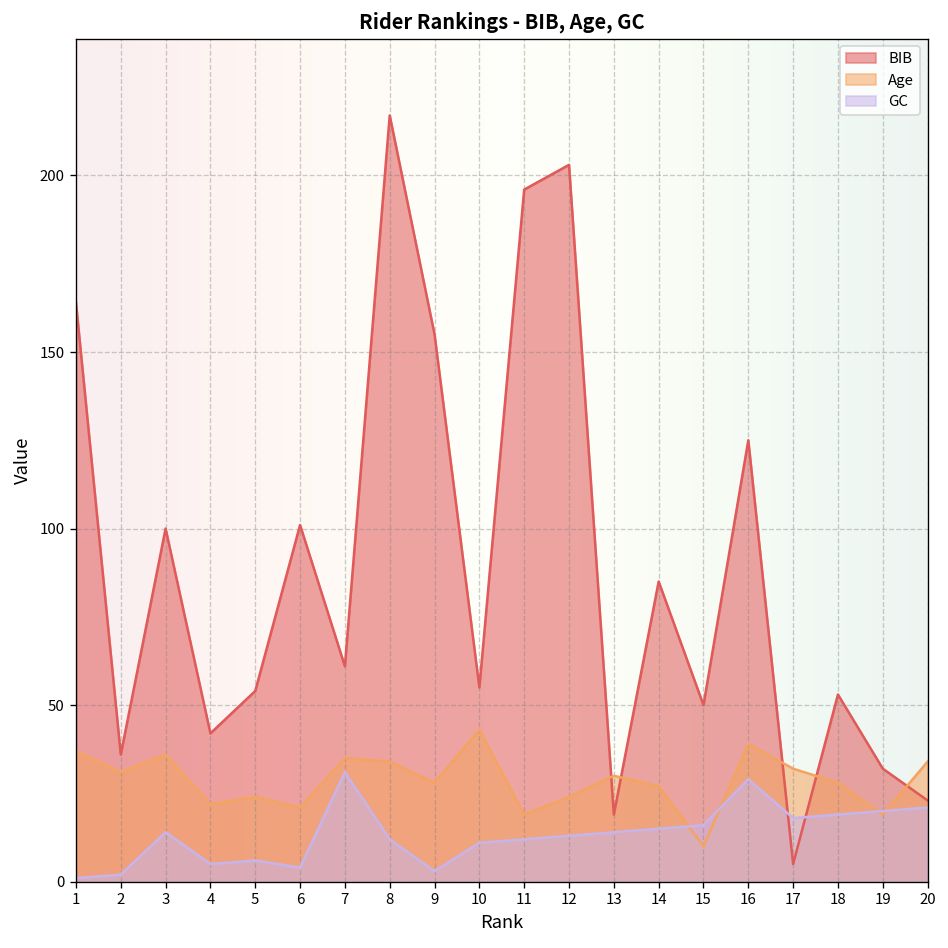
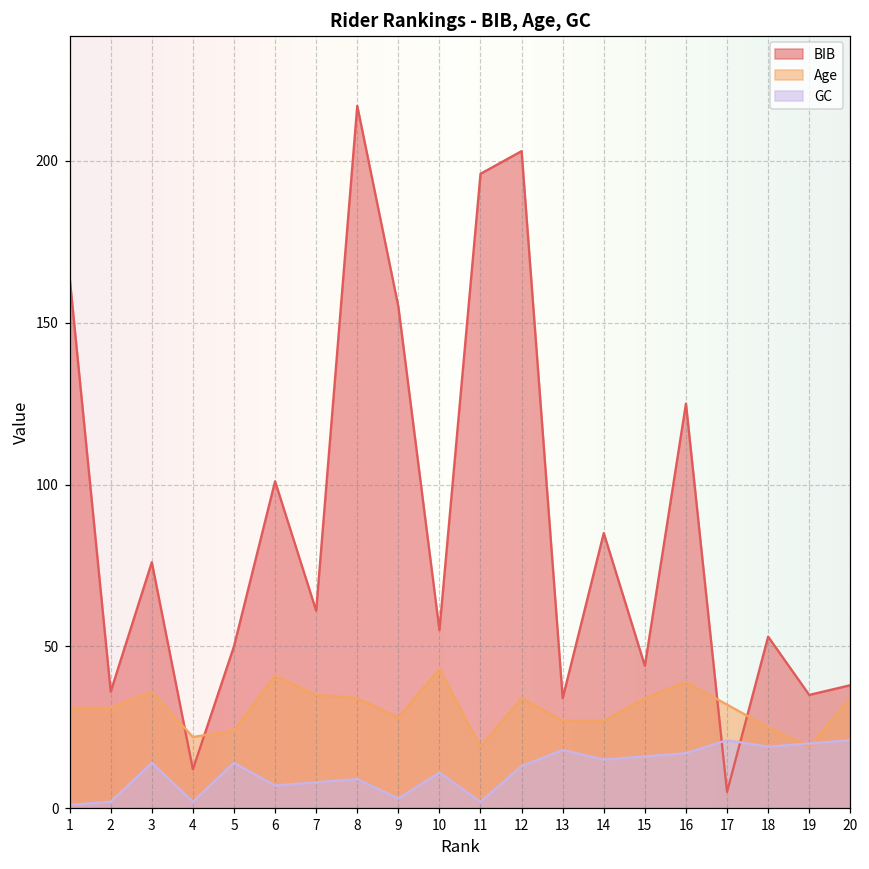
  {
    "BIB": {
      "1": 164,
      "2": 36,
-     "3": 100,
-     "4": 42,
-     "5": 54,
+     "3": 76,
+     "4": 12,
+     "5": 50,
      "6": 101,
      "7": 61,
      "8": 217,
      "9": 155,
      "10": 55,
      "11": 196,
      "12": 203,
-     "13": 19,
+     "13": 34,
      "14": 85,
-     "15": 50,
+     "15": 44,
      "16": 125,
      "17": 5,
      "18": 53,
-     "19": 32,
-     "20": 23
+     "19": 35,
+     "20": 38
    },
    "Age": {
-     "1": 37,
+     "1": 31,
      "2": 31,
      "3": 36,
      "4": 22,
      "5": 24,
-     "6": 21,
+     "6": 41,
      "7": 35,
      "8": 34,
      "9": 28,
      "10": 43,
      "11": 19,
-     "12": 24,
-     "13": 30,
+     "12": 34,
+     "13": 27,
      "14": 27,
-     "15": 10,
+     "15": 34,
      "16": 39,
      "17": 32,
-     "18": 28,
+     "18": 25,
      "19": 19,
      "20": 34
    },
    "GC": {
      "1": 1,
      "2": 2,
      "3": 14,
-     "4": 5,
-     "5": 6,
-     "6": 4,
-     "7": 31,
-     "8": 12,
+     "4": 2,
+     "5": 14,
+     "6": 7,
+     "7": 8,
+     "8": 9,
      "9": 3,
      "10": 11,
-     "11": 12,
+     "11": 2,
      "12": 13,
-     "13": 14,
+     "13": 18,
      "14": 15,
      "15": 16,
-     "16": 29,
-     "17": 18,
+     "16": 17,
+     "17": 21,
      "18": 19,
      "19": 20,
      "20": 21
    }
  }
